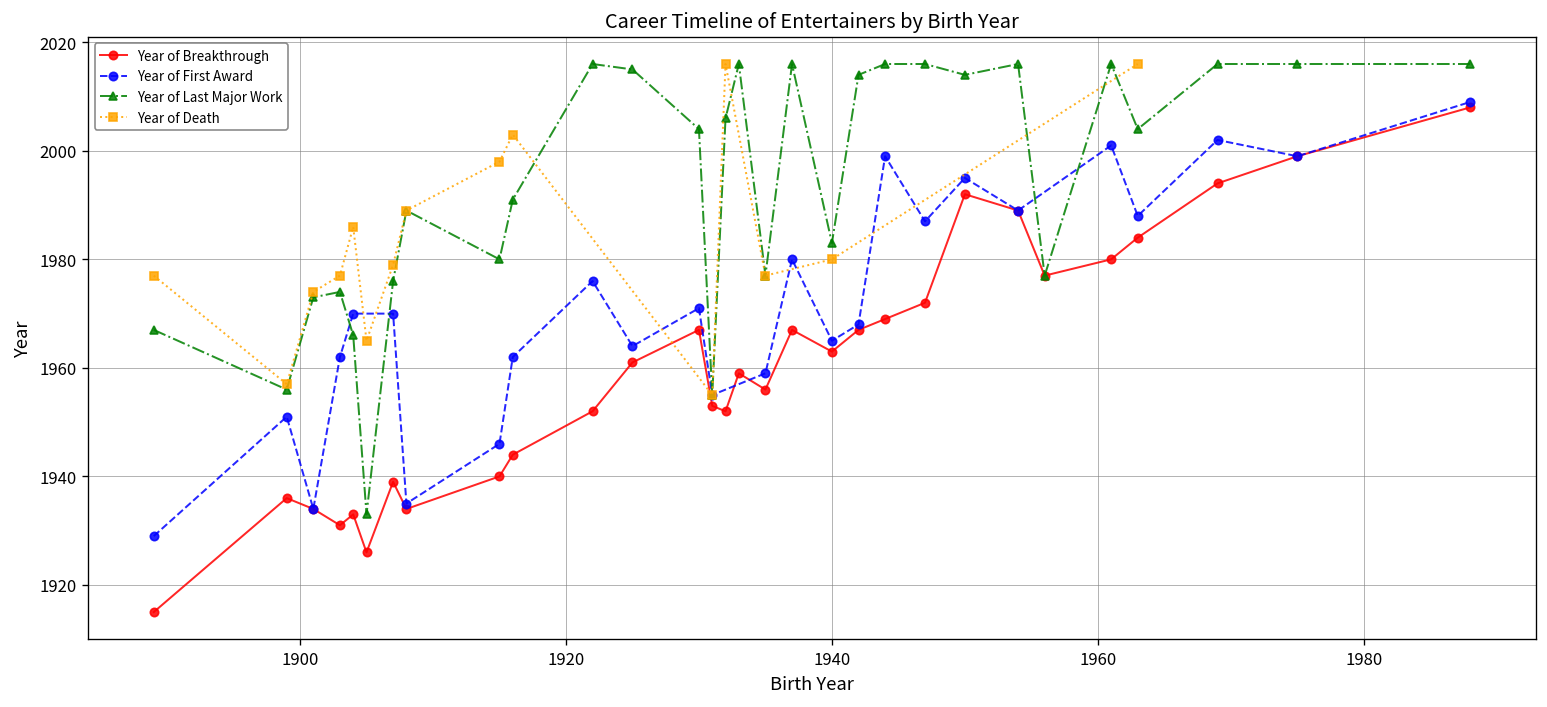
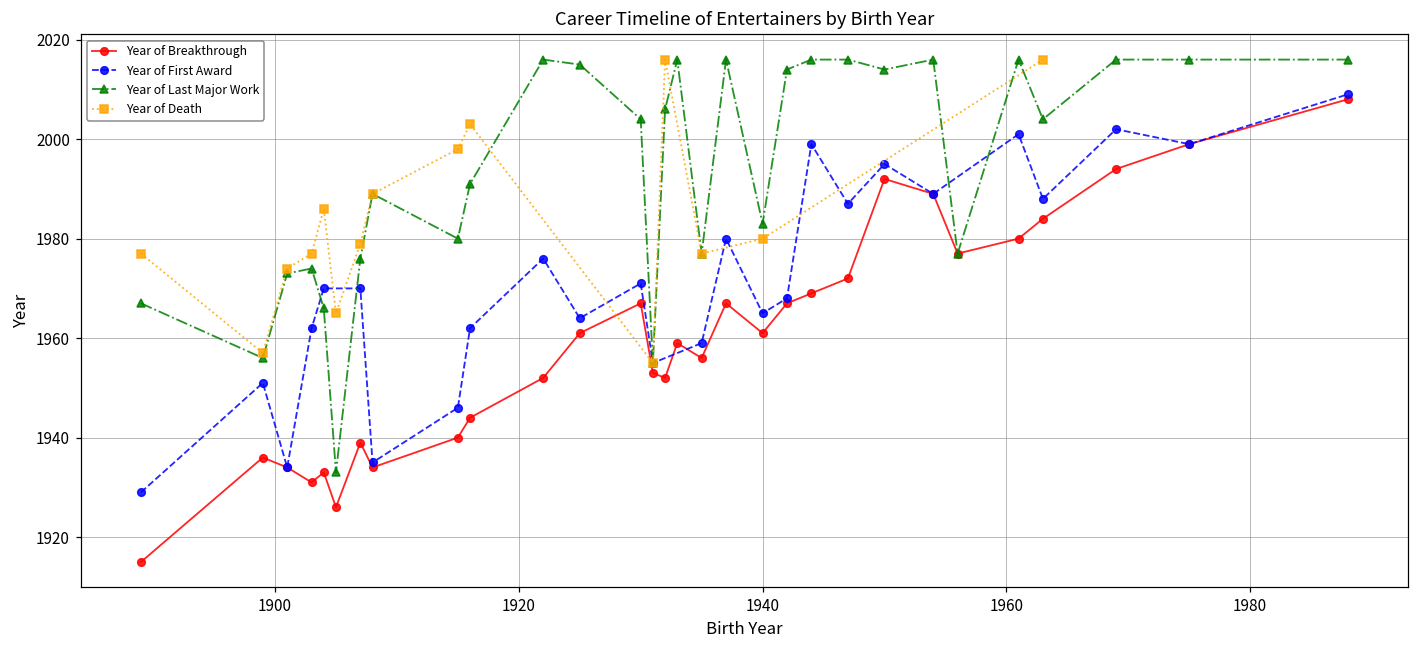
  {
    "Year of Breakthrough": {
-     "1940": 1963
+     "1940": 1961
    },
    "Year of First Award": {
      "1940": 1965
    },
    "Year of Last Major Work": {
      "1940": 1983
    },
    "Year of Death": {
      "1940": 1980
    }
  }
